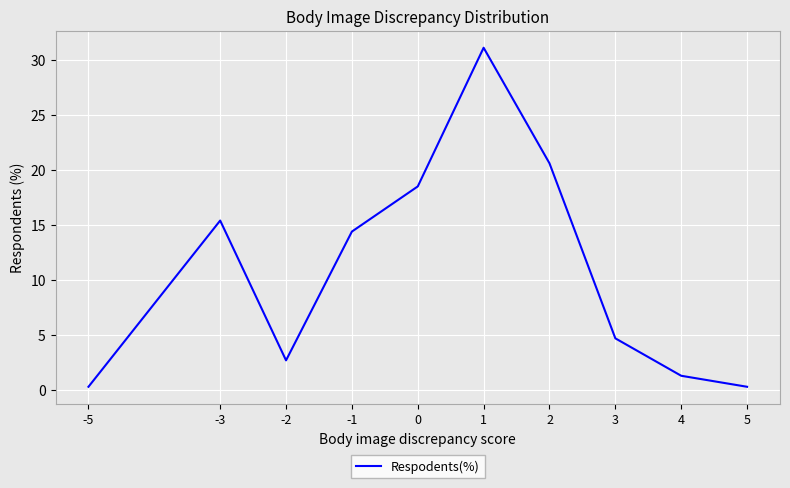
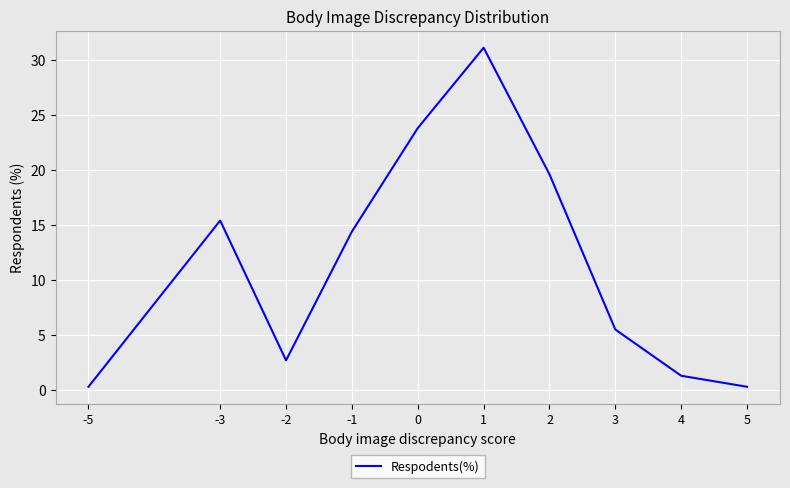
  {
    "-5": 0.3,
    "-3": 15.4,
    "-2": 2.7,
    "-1": 14.4,
-   "0": 18.5,
+   "0": 23.8,
    "1": 31.1,
-   "2": 20.6,
-   "3": 4.7,
+   "2": 19.6,
+   "3": 5.5,
    "4": 1.3,
    "5": 0.3
  }
